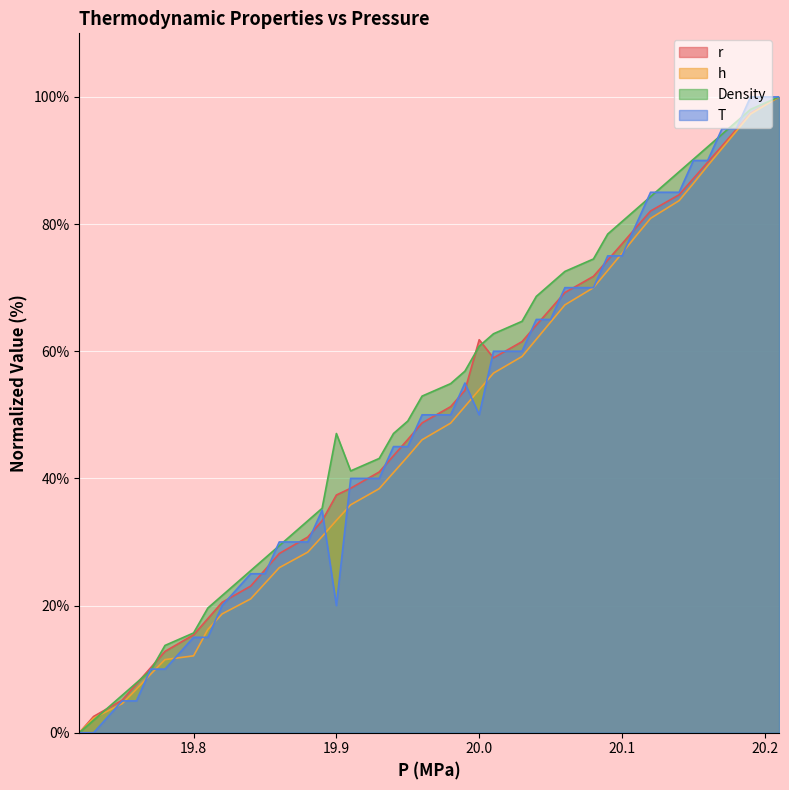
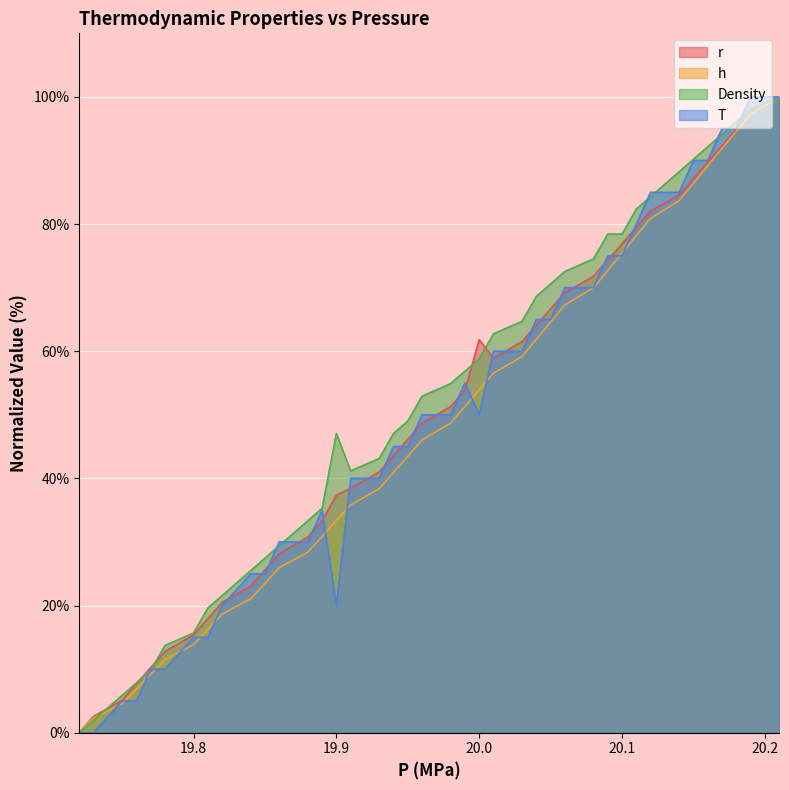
  {
    "r": {
      "19.9": "37%",
      "20.0": "62%",
      "20.1": "77%"
    },
    "h": {
-     "19.8": "12%",
+     "19.8": "14%",
      "19.9": "33%",
      "20.0": "54%",
      "20.1": "75%"
    },
    "Density": {
      "19.9": "47%",
-     "20.0": "61%",
-     "20.1": "80%"
+     "20.0": "59%",
+     "20.1": "78%"
    },
    "T": {
      "19.9": "20%",
      "20.0": "50%",
      "20.1": "75%"
    }
  }
